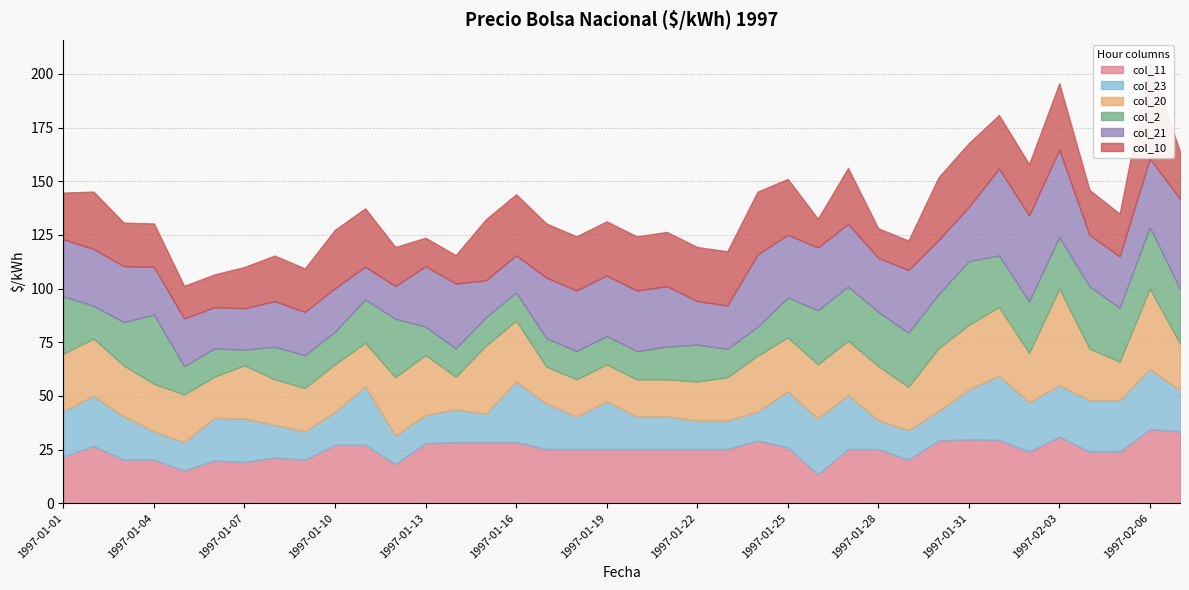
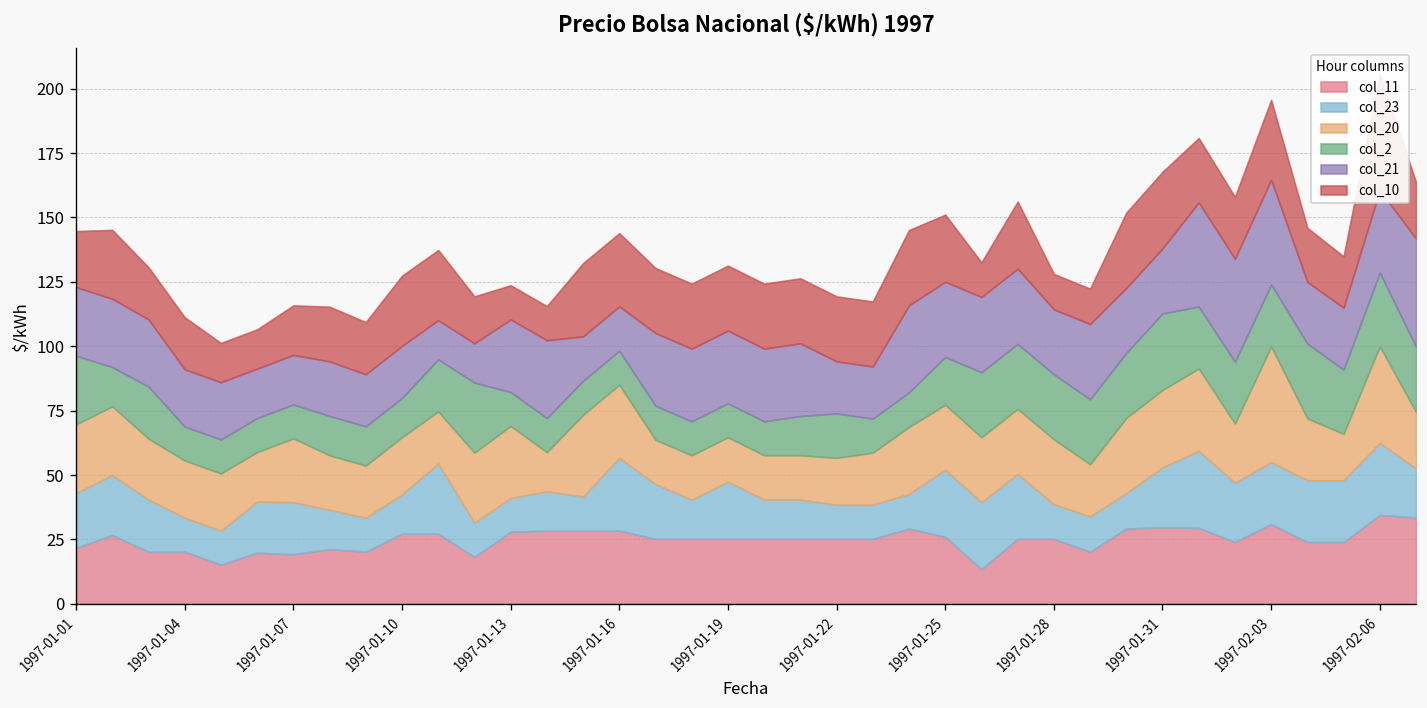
  {
    "col_23": {
      "1997-01-01": 21,
      "1997-01-04": 13,
      "1997-01-07": 20,
      "1997-01-10": 15,
      "1997-01-13": 13,
      "1997-01-16": 28,
      "1997-01-19": 22,
      "1997-01-22": 13,
      "1997-01-25": 26,
      "1997-01-28": 13,
      "1997-01-31": 23,
      "1997-02-03": 24,
      "1997-02-06": 28
    },
    "col_2": {
      "1997-01-01": 27,
-     "1997-01-04": 32,
-     "1997-01-07": 7,
+     "1997-01-04": 13,
+     "1997-01-07": 13,
      "1997-01-10": 15,
      "1997-01-13": 13,
      "1997-01-16": 13,
      "1997-01-19": 13,
      "1997-01-22": 17,
      "1997-01-25": 19,
      "1997-01-28": 25,
      "1997-01-31": 30,
      "1997-02-03": 24,
      "1997-02-06": 29
    },
    "col_21": {
      "1997-01-01": 27,
      "1997-01-04": 22,
      "1997-01-07": 19,
      "1997-01-10": 20,
      "1997-01-13": 28,
      "1997-01-16": 17,
      "1997-01-19": 28,
      "1997-01-22": 20,
      "1997-01-25": 29,
      "1997-01-28": 25,
      "1997-01-31": 25,
      "1997-02-03": 41,
      "1997-02-06": 32
    },
    "col_10": {
      "1997-01-01": 22,
      "1997-01-04": 20,
      "1997-01-07": 19,
      "1997-01-10": 27,
      "1997-01-13": 13,
      "1997-01-16": 28,
      "1997-01-19": 25,
      "1997-01-22": 25,
      "1997-01-25": 26,
      "1997-01-28": 14,
      "1997-01-31": 30,
      "1997-02-03": 31
    }
  }
